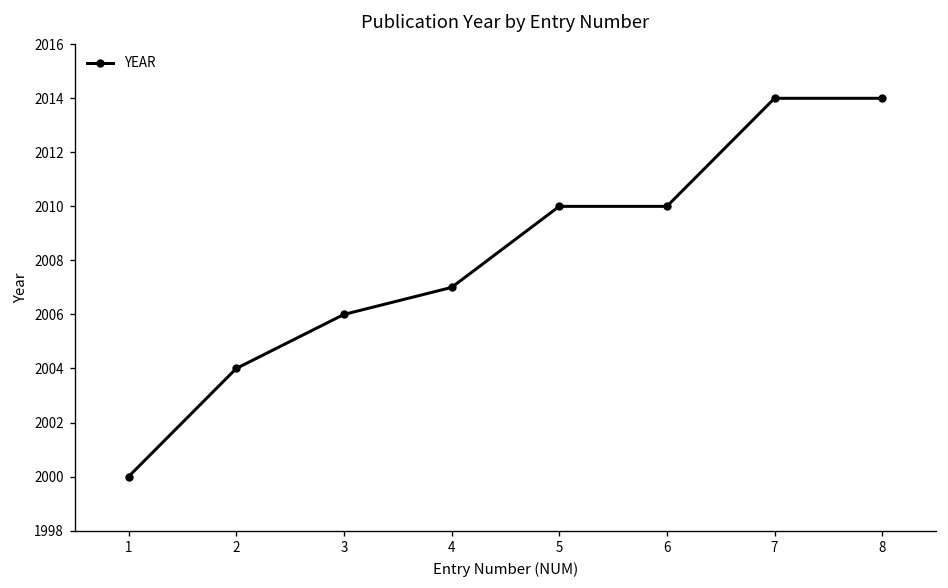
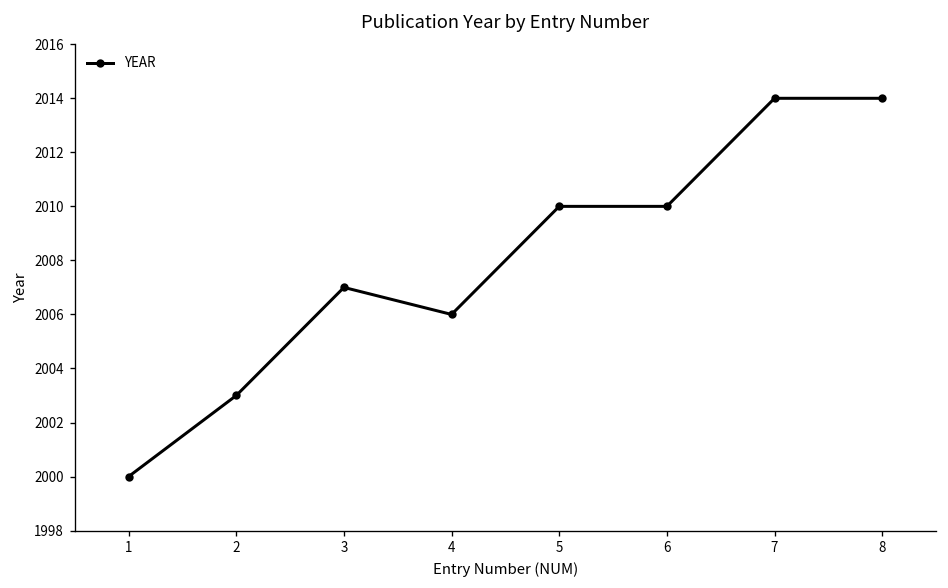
  {
    "1": 2000,
-   "2": 2004,
-   "3": 2006,
-   "4": 2007,
+   "2": 2003,
+   "3": 2007,
+   "4": 2006,
    "5": 2010,
    "6": 2010,
    "7": 2014,
    "8": 2014
  }
